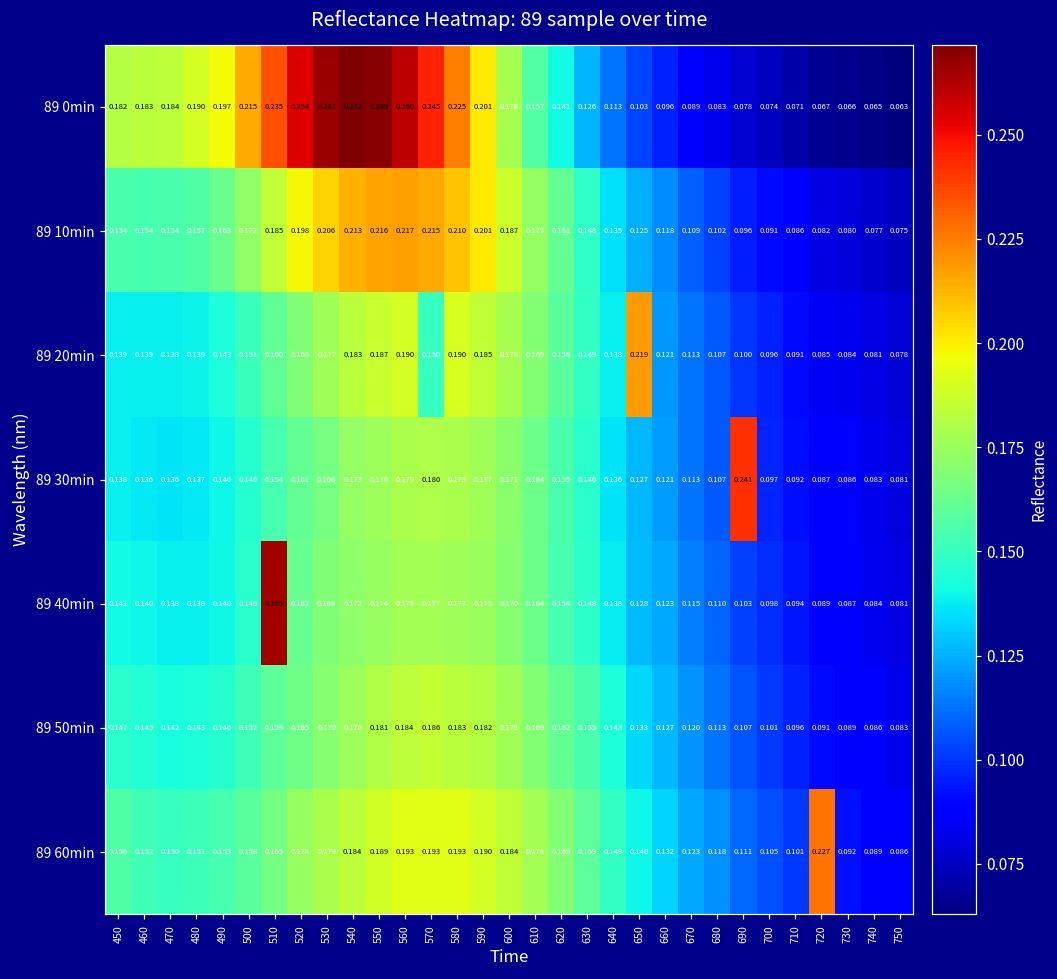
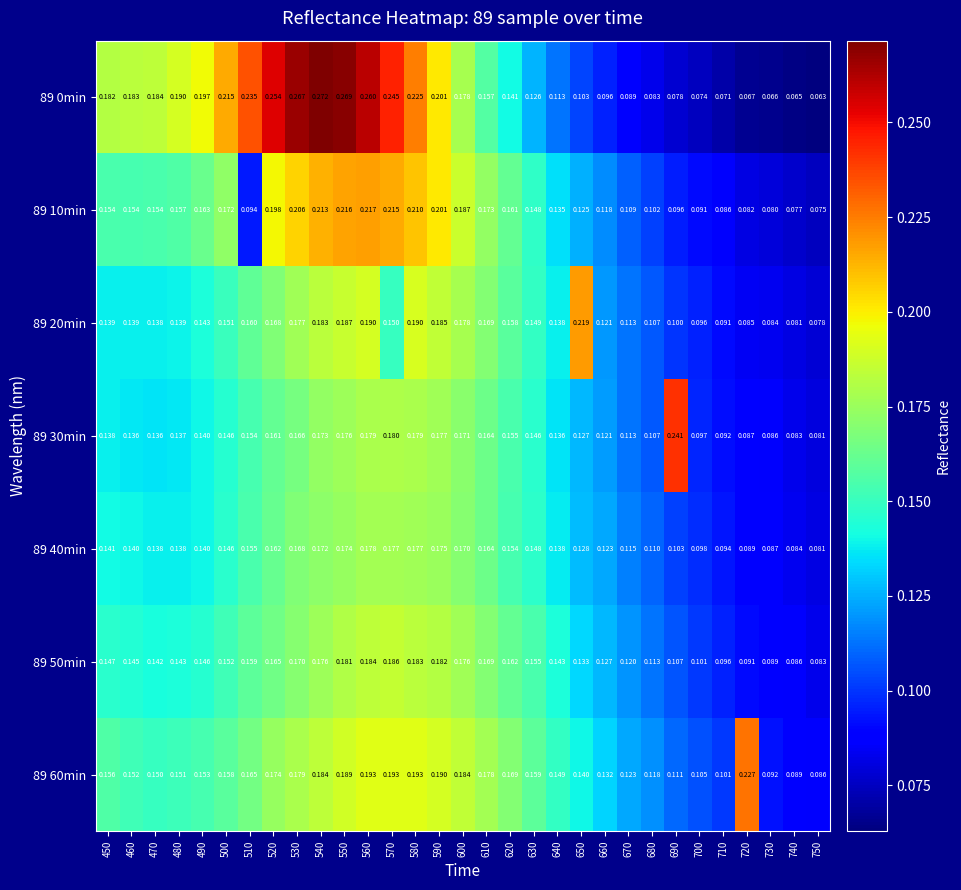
  {
    "89 10min": {
      "450": 0.154,
      "460": 0.154,
      "470": 0.154,
      "480": 0.157,
      "490": 0.163,
      "500": 0.172,
-     "510": 0.185,
+     "510": 0.094,
      "520": 0.198,
      "530": 0.206,
      "540": 0.213,
      "550": 0.216,
      "560": 0.217,
      "570": 0.215,
      "580": 0.210,
      "590": 0.201,
      "600": 0.187,
      "610": 0.173,
      "620": 0.161,
      "630": 0.148,
      "640": 0.135,
      "650": 0.125,
      "660": 0.118,
      "670": 0.109,
      "680": 0.102,
      "690": 0.096,
      "700": 0.091,
      "710": 0.086,
      "720": 0.082,
      "730": 0.080,
      "740": 0.077,
      "750": 0.075
    },
    "89 40min": {
      "450": 0.141,
      "460": 0.140,
      "470": 0.138,
      "480": 0.138,
      "490": 0.140,
      "500": 0.146,
-     "510": 0.265,
+     "510": 0.155,
      "520": 0.162,
      "530": 0.168,
      "540": 0.172,
      "550": 0.174,
      "560": 0.178,
      "570": 0.177,
      "580": 0.177,
      "590": 0.175,
      "600": 0.170,
      "610": 0.164,
      "620": 0.154,
      "630": 0.148,
      "640": 0.138,
      "650": 0.128,
      "660": 0.123,
      "670": 0.115,
      "680": 0.110,
      "690": 0.103,
      "700": 0.098,
      "710": 0.094,
      "720": 0.089,
      "730": 0.087,
      "740": 0.084,
      "750": 0.081
    }
  }
